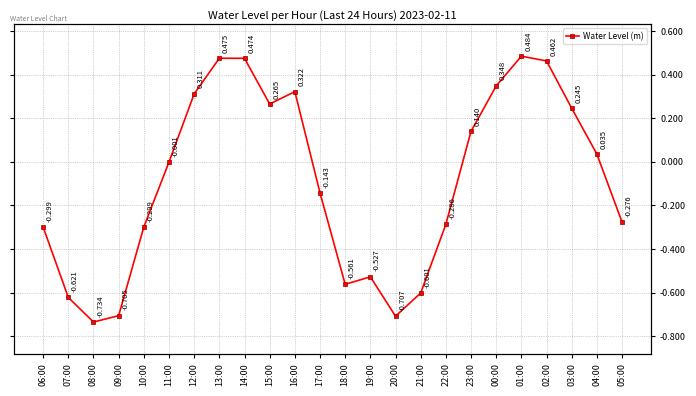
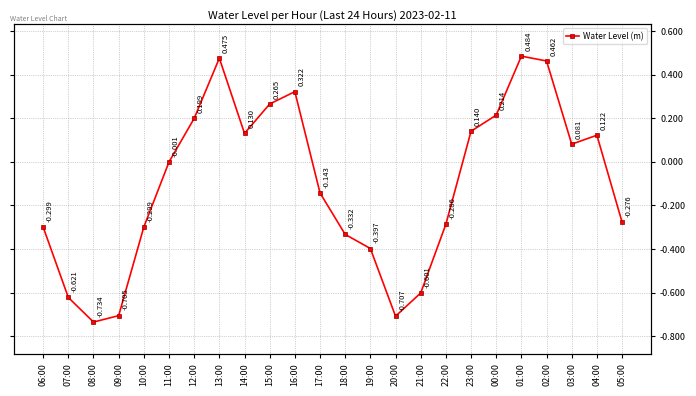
  {
    "06:00": -0.299,
    "07:00": -0.621,
    "08:00": -0.734,
    "09:00": -0.705,
    "10:00": -0.299,
    "11:00": -0.001,
-   "12:00": 0.311,
+   "12:00": 0.199,
    "13:00": 0.475,
-   "14:00": 0.474,
+   "14:00": 0.130,
    "15:00": 0.265,
    "16:00": 0.322,
    "17:00": -0.143,
-   "18:00": -0.561,
-   "19:00": -0.527,
+   "18:00": -0.332,
+   "19:00": -0.397,
    "20:00": -0.707,
    "21:00": -0.601,
    "22:00": -0.286,
    "23:00": 0.140,
-   "00:00": 0.348,
+   "00:00": 0.214,
    "01:00": 0.484,
    "02:00": 0.462,
-   "03:00": 0.245,
-   "04:00": 0.035,
+   "03:00": 0.081,
+   "04:00": 0.122,
    "05:00": -0.276
  }
